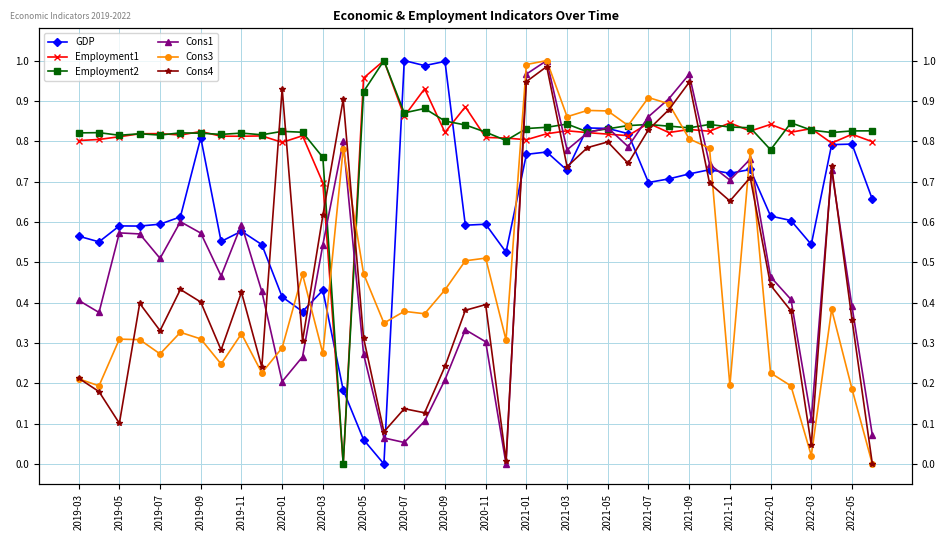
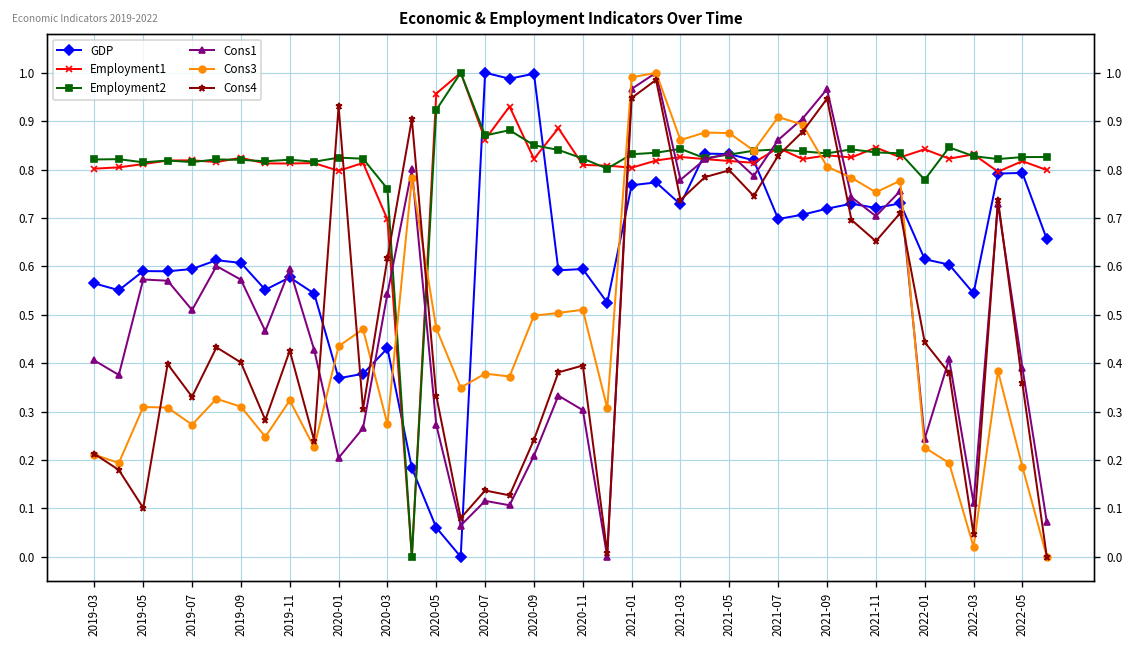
  {
    "GDP": {
      "2019-03": 0.56,
      "2019-05": 0.59,
      "2019-07": 0.59,
-     "2019-09": 0.81,
+     "2019-09": 0.61,
      "2019-11": 0.58,
-     "2020-01": 0.41,
+     "2020-01": 0.37,
      "2020-03": 0.43,
      "2020-05": 0.06,
      "2020-07": 1.00,
      "2020-09": 1.00,
      "2020-11": 0.59,
      "2021-01": 0.77,
      "2021-03": 0.73,
      "2021-07": 0.70,
      "2021-09": 0.72,
      "2021-11": 0.72,
      "2022-01": 0.61,
      "2022-03": 0.54,
      "2022-05": 0.79
    },
    "Employment1": {
      "2019-03": 0.80,
      "2019-11": 0.81,
      "2020-01": 0.80,
      "2020-03": 0.70,
      "2020-05": 0.96,
      "2020-07": 0.86,
      "2020-09": 0.82,
      "2020-11": 0.81,
      "2021-01": 0.80,
      "2021-03": 0.83,
      "2021-05": 0.82,
      "2021-11": 0.85,
      "2022-01": 0.84,
      "2022-05": 0.82
    },
    "Employment2": {
      "2019-03": 0.82,
      "2019-11": 0.82,
      "2020-01": 0.82,
      "2020-03": 0.76,
      "2020-05": 0.92,
      "2020-07": 0.87,
      "2020-09": 0.85,
      "2020-11": 0.82,
      "2021-01": 0.83,
      "2021-03": 0.84,
      "2021-11": 0.84,
      "2022-01": 0.78,
      "2022-05": 0.83
    },
    "Cons1": {
      "2019-03": 0.41,
      "2019-05": 0.57,
      "2019-07": 0.51,
      "2019-09": 0.57,
      "2019-11": 0.59,
      "2020-01": 0.20,
      "2020-03": 0.54,
      "2020-05": 0.27,
-     "2020-07": 0.05,
+     "2020-07": 0.12,
      "2020-09": 0.21,
      "2020-11": 0.30,
      "2021-01": 0.97,
      "2021-03": 0.78,
      "2021-07": 0.86,
      "2021-09": 0.97,
      "2021-11": 0.70,
-     "2022-01": 0.46,
+     "2022-01": 0.24,
      "2022-03": 0.11,
      "2022-05": 0.39
    },
    "Cons3": {
      "2019-05": 0.31,
      "2019-07": 0.27,
      "2019-09": 0.31,
      "2019-11": 0.32,
-     "2020-01": 0.29,
+     "2020-01": 0.43,
      "2020-03": 0.27,
      "2020-05": 0.47,
      "2020-07": 0.38,
-     "2020-09": 0.43,
+     "2020-09": 0.50,
      "2020-11": 0.51,
      "2021-01": 0.99,
      "2021-03": 0.86,
      "2021-05": 0.88,
      "2021-07": 0.91,
      "2021-09": 0.81,
-     "2021-11": 0.20,
+     "2021-11": 0.75,
      "2022-01": 0.23,
      "2022-03": 0.02,
      "2022-05": 0.19
    },
    "Cons4": {
      "2019-05": 0.10,
      "2019-07": 0.33,
      "2019-09": 0.40,
      "2019-11": 0.43,
      "2020-01": 0.93,
      "2020-03": 0.62,
-     "2020-05": 0.31,
+     "2020-05": 0.33,
      "2020-07": 0.14,
      "2020-09": 0.24,
      "2020-11": 0.40,
      "2021-01": 0.95,
      "2021-03": 0.74,
      "2021-05": 0.80,
      "2021-07": 0.83,
      "2021-09": 0.95,
      "2021-11": 0.65,
      "2022-01": 0.44,
      "2022-03": 0.05,
      "2022-05": 0.36
    }
  }
